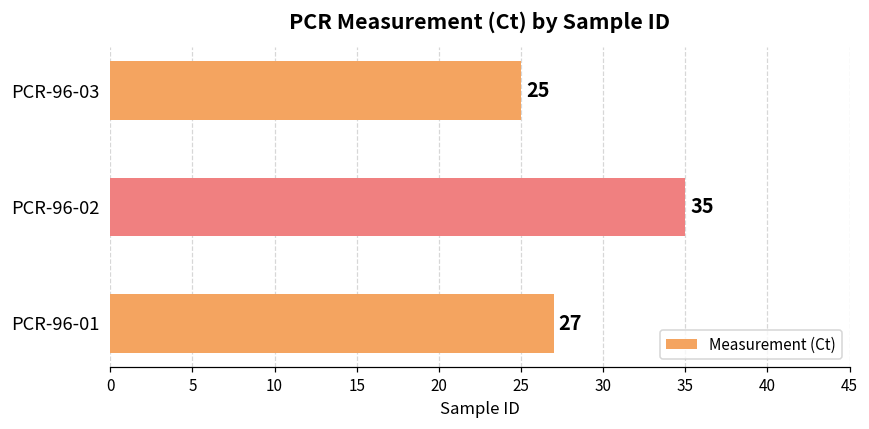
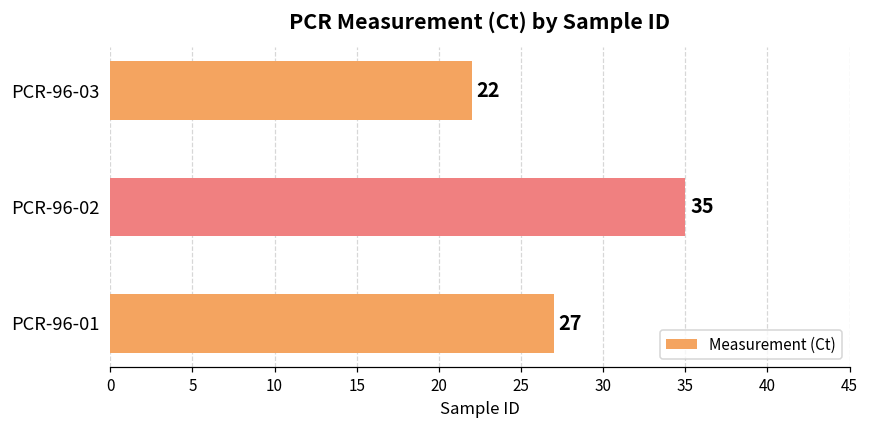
  {
-   "PCR-96-03": 25,
+   "PCR-96-03": 22,
    "PCR-96-02": 35,
    "PCR-96-01": 27
  }
